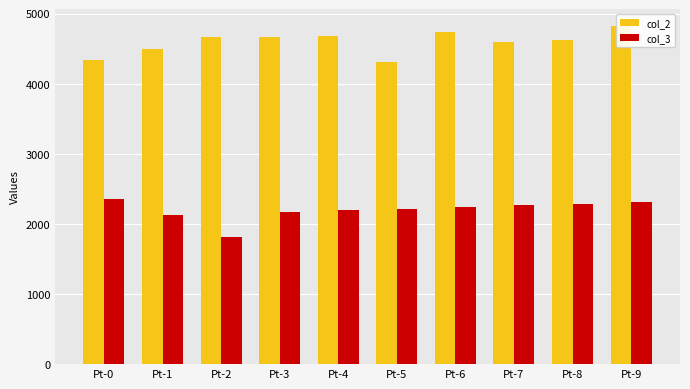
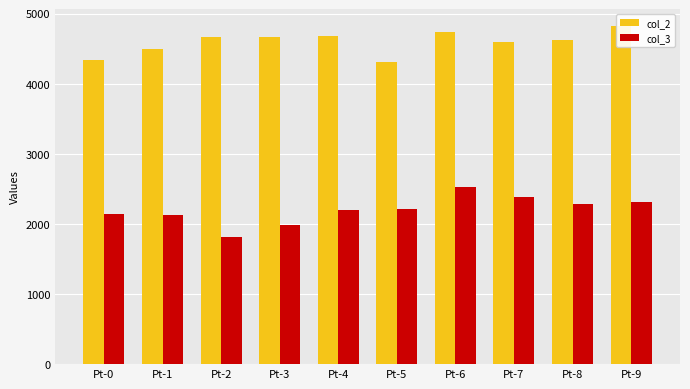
  {
    "col_2": {
      "Pt-0": 4300,
      "Pt-1": 4500,
      "Pt-2": 4700,
      "Pt-3": 4700,
      "Pt-4": 4700,
      "Pt-5": 4300,
      "Pt-6": 4700,
      "Pt-7": 4600,
      "Pt-8": 4600
    },
    "col_3": {
-     "Pt-0": 2400,
+     "Pt-0": 2100,
      "Pt-1": 2100,
      "Pt-2": 1800,
-     "Pt-3": 2200,
+     "Pt-3": 2000,
      "Pt-4": 2200,
      "Pt-5": 2200,
-     "Pt-6": 2200,
-     "Pt-7": 2300,
+     "Pt-6": 2500,
+     "Pt-7": 2400,
      "Pt-8": 2300,
      "Pt-9": 2300
    }
  }
